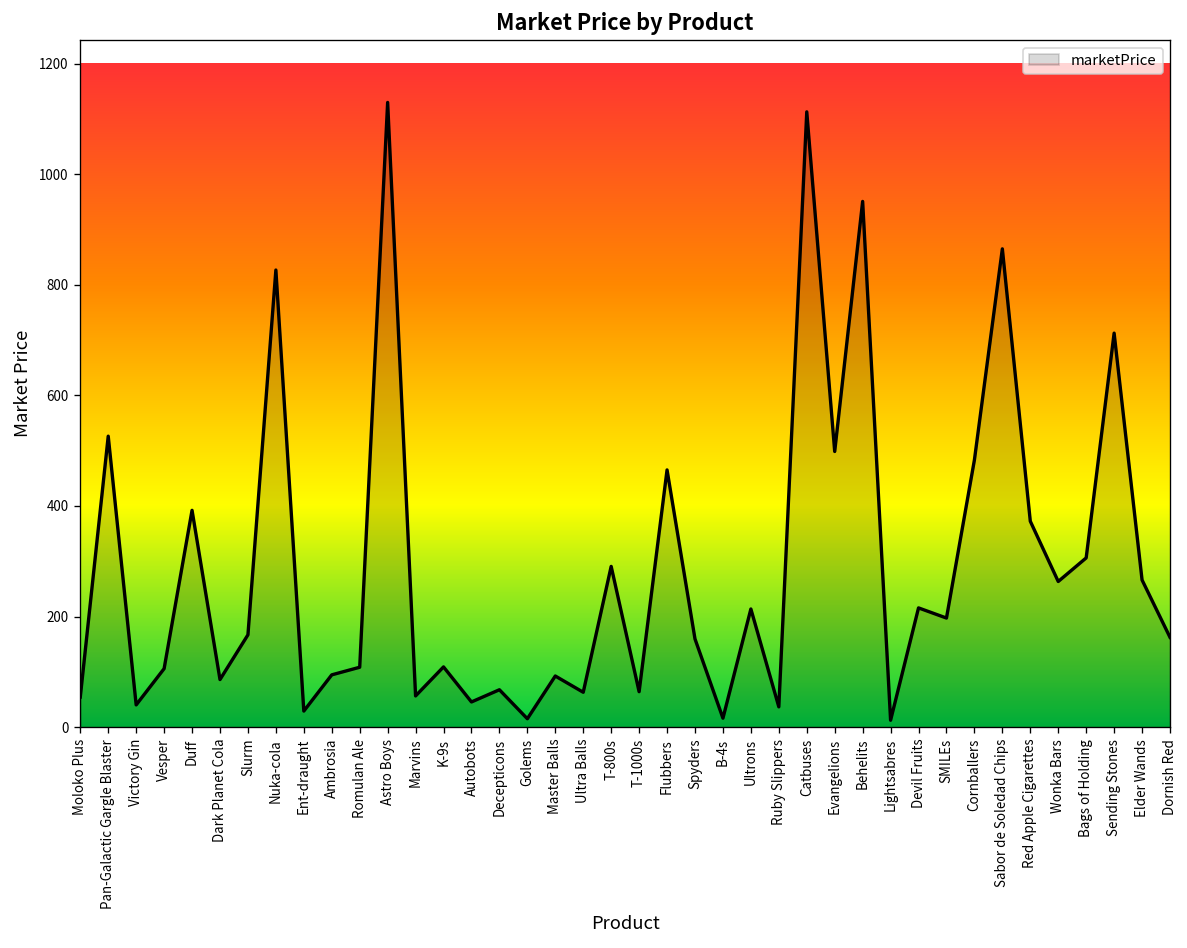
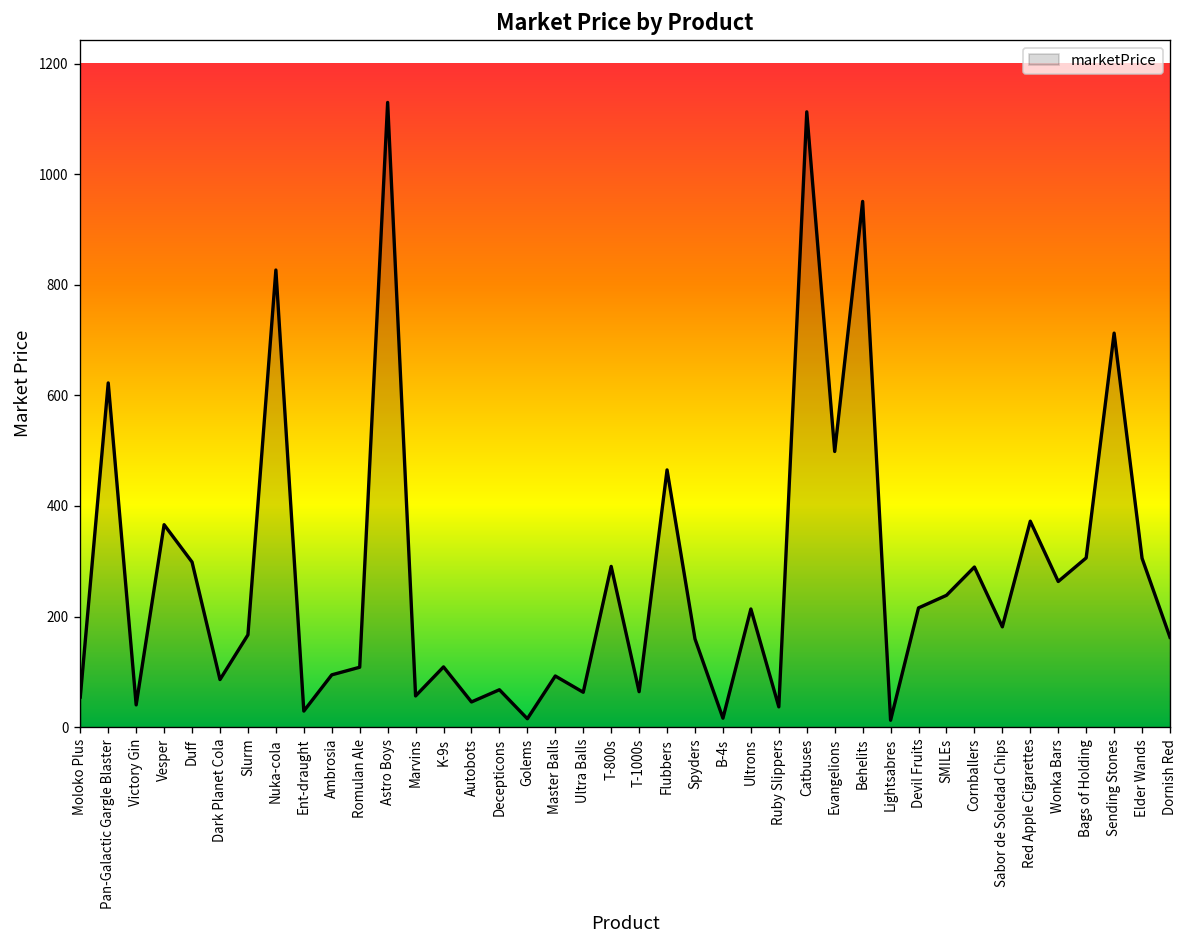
  {
    "Moloko Plus": 50,
-   "Pan-Galactic Gargle Blaster": 530,
+   "Pan-Galactic Gargle Blaster": 620,
    "Victory Gin": 40,
-   "Vesper": 110,
-   "Duff": 390,
+   "Vesper": 370,
+   "Duff": 300,
    "Dark Planet Cola": 90,
    "Slurm": 170,
    "Nuka-cola": 830,
    "Ent-draught": 30,
    "Ambrosia": 90,
    "Romulan Ale": 110,
    "Astro Boys": 1130,
    "Marvins": 60,
    "K-9s": 110,
    "Autobots": 50,
    "Decepticons": 70,
    "Golems": 20,
    "Master Balls": 90,
    "Ultra Balls": 60,
    "T-800s": 290,
    "T-1000s": 60,
    "Flubbers": 470,
    "Spyders": 160,
    "B-4s": 20,
    "Ultrons": 210,
    "Ruby Slippers": 40,
    "Catbuses": 1110,
    "Evangelions": 500,
    "Behelits": 950,
    "Lightsabres": 10,
    "Devil Fruits": 220,
-   "SMILEs": 200,
-   "Cornballers": 480,
-   "Sabor de Soledad Chips": 860,
+   "SMILEs": 240,
+   "Cornballers": 290,
+   "Sabor de Soledad Chips": 180,
    "Red Apple Cigarettes": 370,
    "Wonka Bars": 260,
    "Bags of Holding": 310,
    "Sending Stones": 710,
-   "Elder Wands": 270,
+   "Elder Wands": 310,
    "Dornish Red": 160
  }
